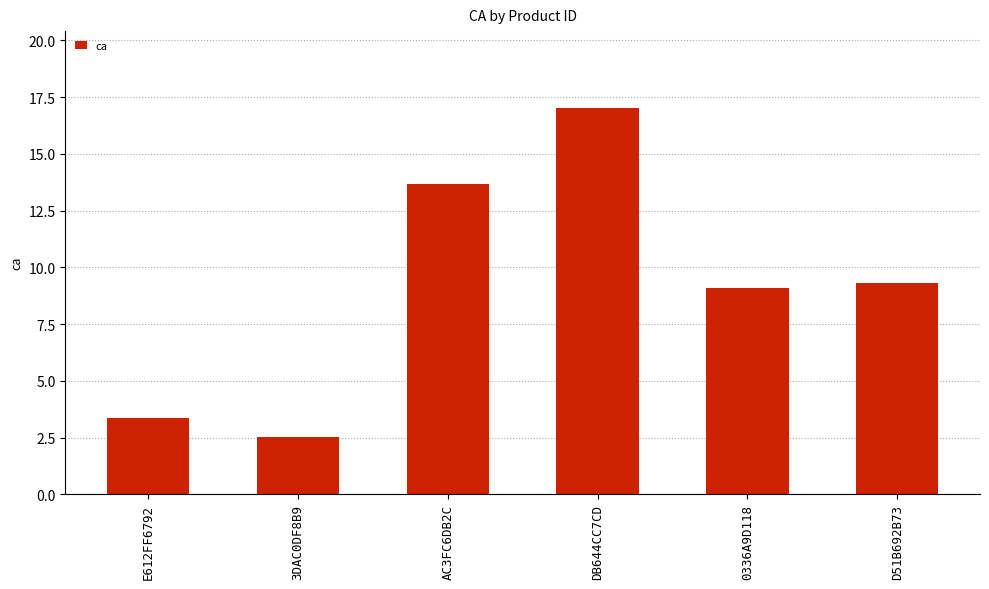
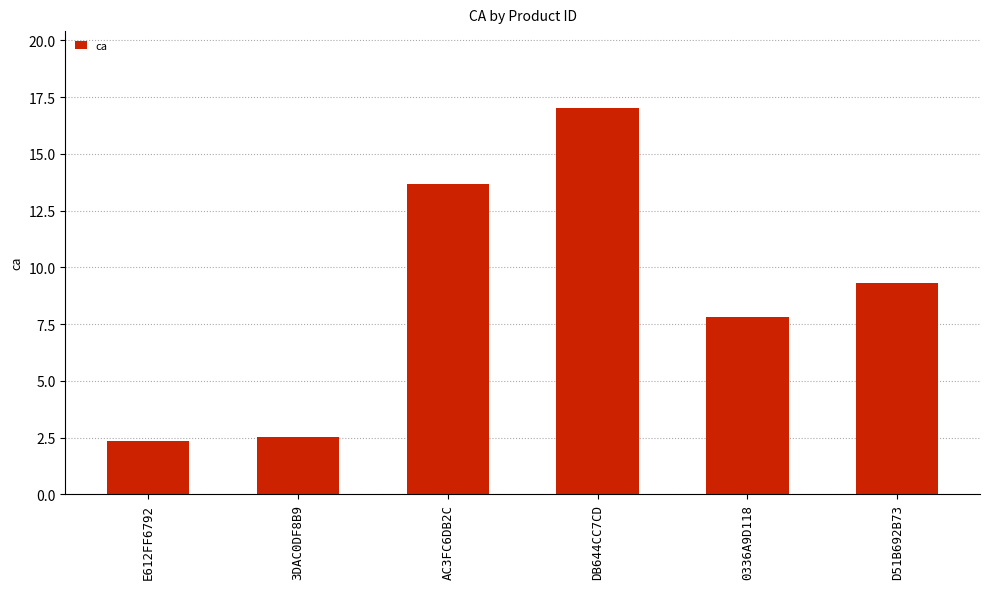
  {
-   "E612FF6792": 3.3,
+   "E612FF6792": 2.3,
    "3DAC0DF8B9": 2.5,
    "AC3FC6DB2C": 13.7,
    "DB644CC7CD": 17.0,
-   "0336A9D118": 9.1,
+   "0336A9D118": 7.8,
    "D51B692B73": 9.3
  }
